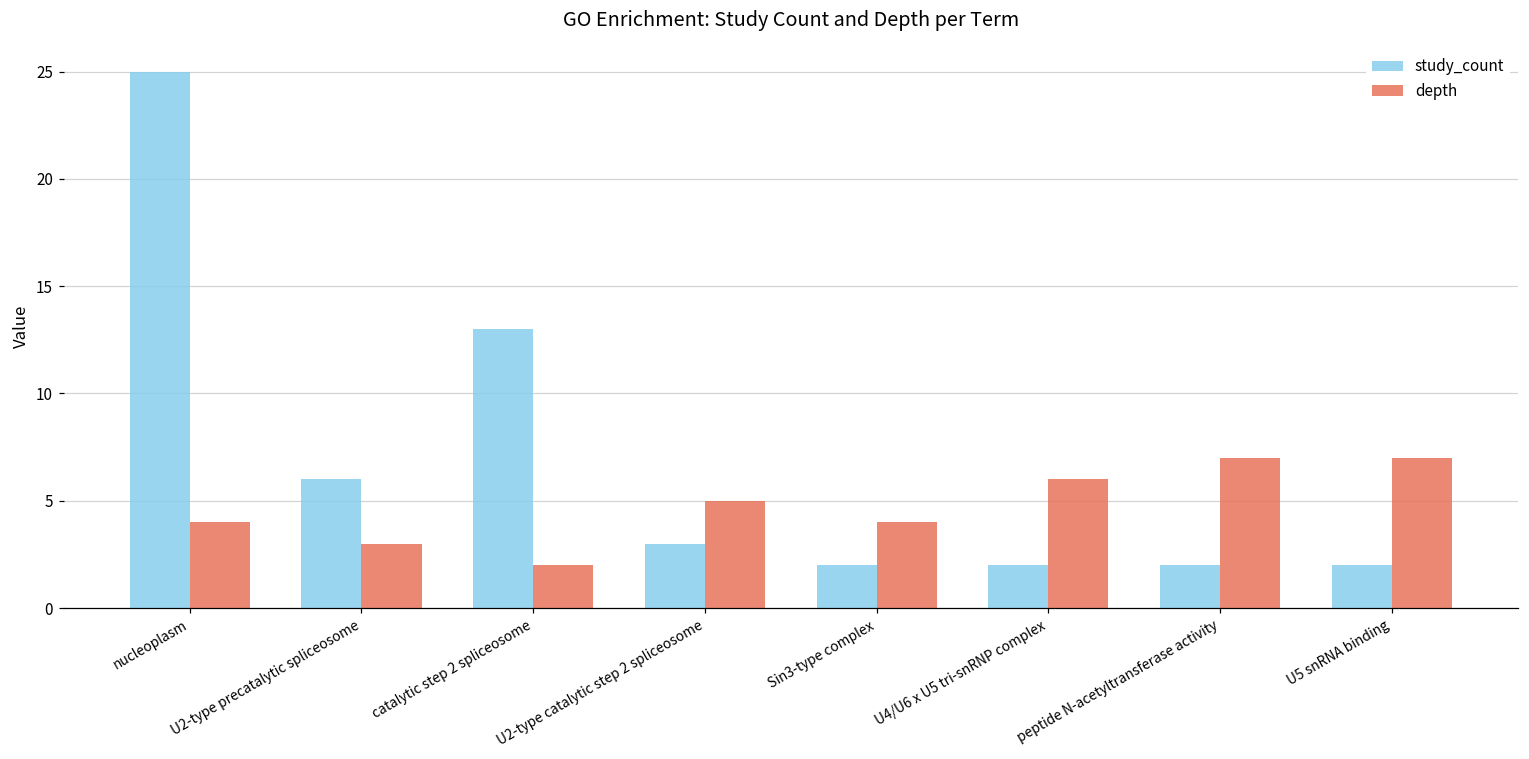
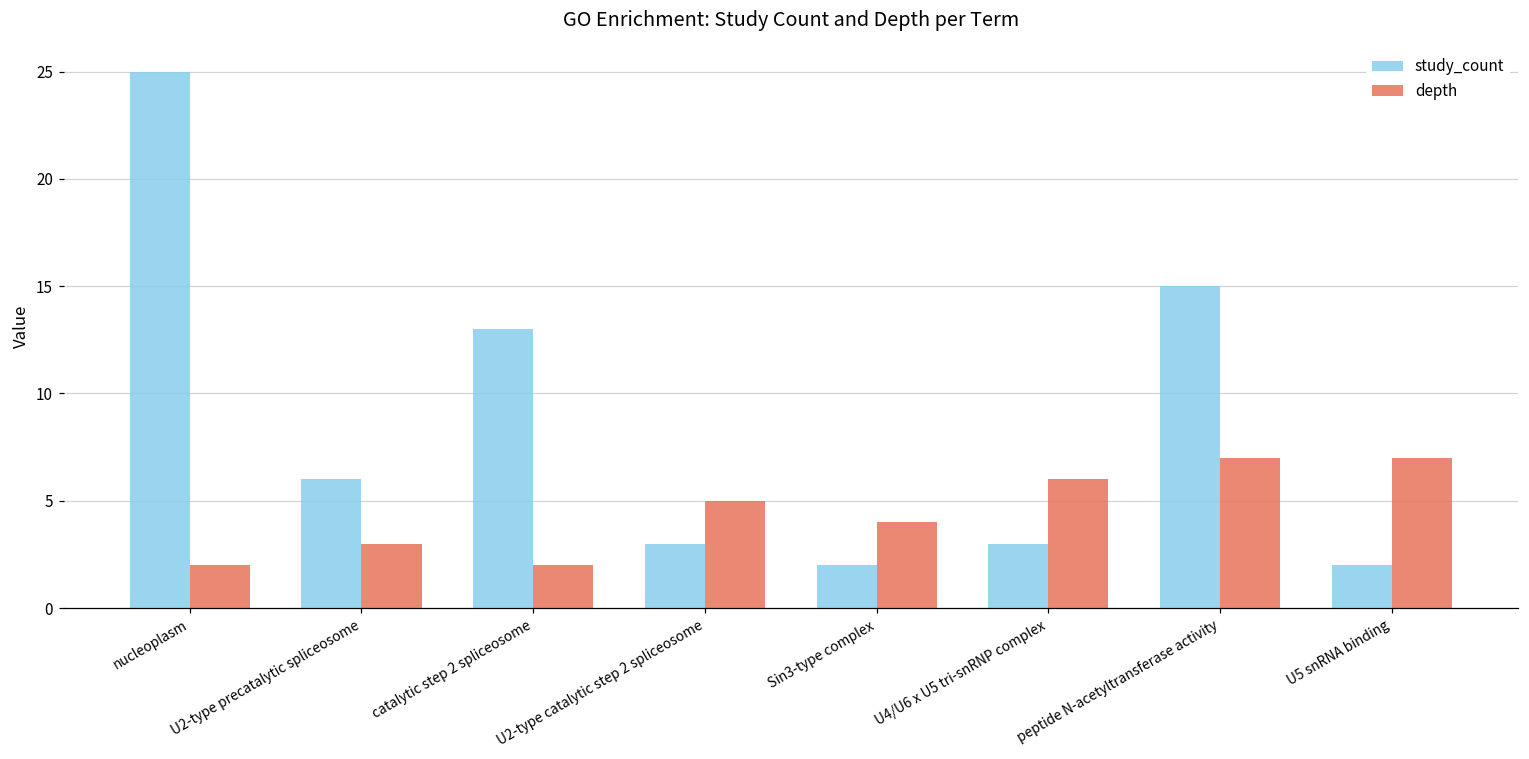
  {
    "study_count": {
      "nucleoplasm": 25,
      "U2-type precatalytic spliceosome": 6,
      "catalytic step 2 spliceosome": 13,
      "U2-type catalytic step 2 spliceosome": 3,
      "Sin3-type complex": 2,
-     "U4/U6 x U5 tri-snRNP complex": 2,
-     "peptide N-acetyltransferase activity": 2,
+     "U4/U6 x U5 tri-snRNP complex": 3,
+     "peptide N-acetyltransferase activity": 15,
      "U5 snRNA binding": 2
    },
    "depth": {
-     "nucleoplasm": 4,
+     "nucleoplasm": 2,
      "U2-type precatalytic spliceosome": 3,
      "catalytic step 2 spliceosome": 2,
      "U2-type catalytic step 2 spliceosome": 5,
      "Sin3-type complex": 4,
      "U4/U6 x U5 tri-snRNP complex": 6,
      "peptide N-acetyltransferase activity": 7,
      "U5 snRNA binding": 7
    }
  }
